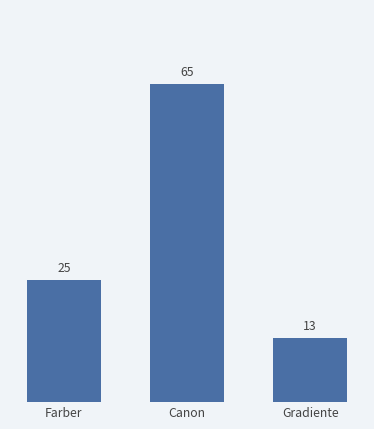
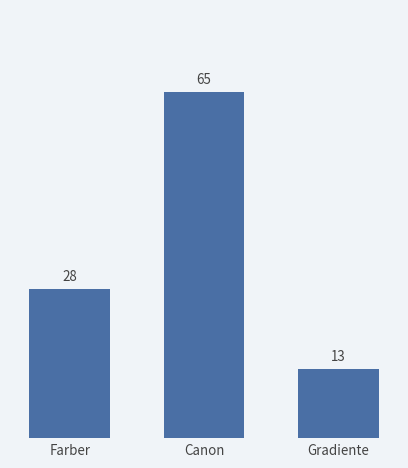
  {
-   "Farber": 25,
+   "Farber": 28,
    "Canon": 65,
    "Gradiente": 13
  }
